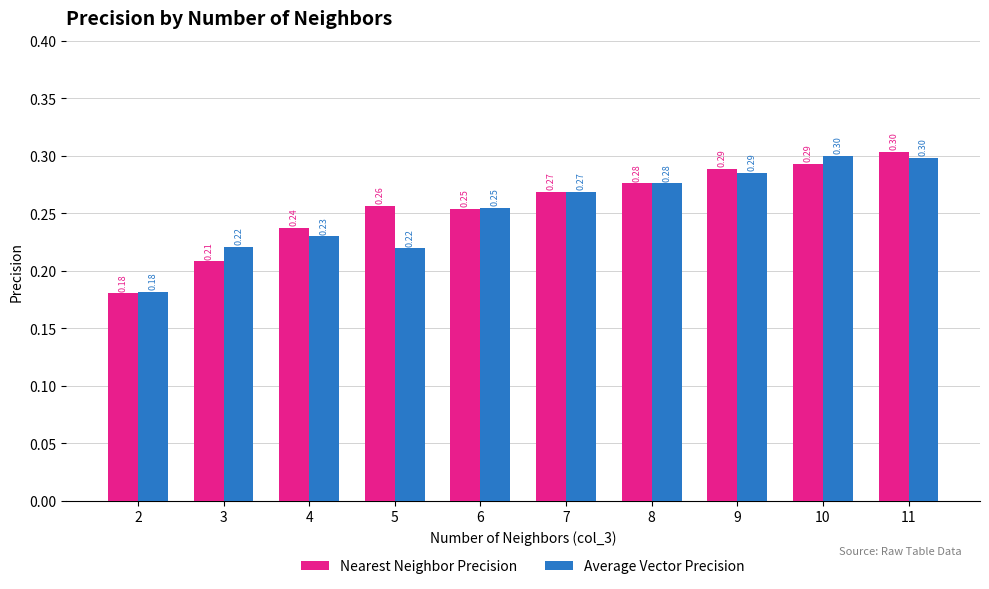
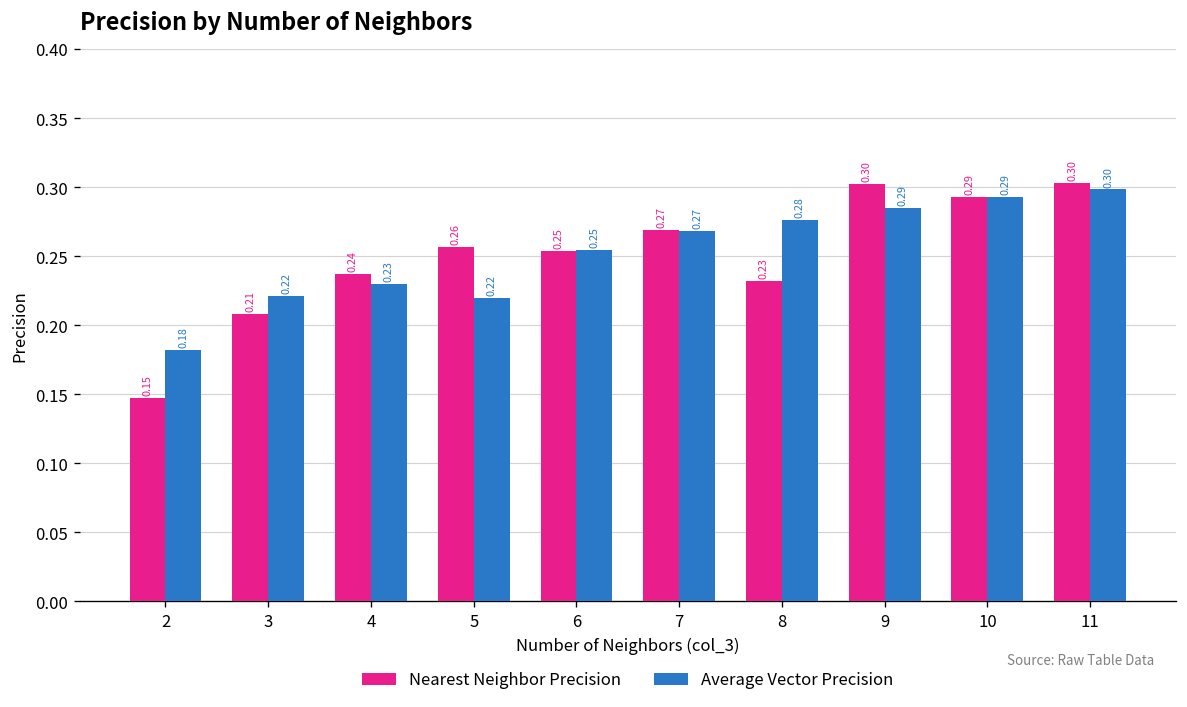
  {
    "Nearest Neighbor Precision": {
-     "2": 0.18,
+     "2": 0.15,
      "3": 0.21,
      "4": 0.24,
      "5": 0.26,
      "6": 0.25,
      "7": 0.27,
-     "8": 0.28,
-     "9": 0.29,
+     "8": 0.23,
+     "9": 0.30,
      "10": 0.29,
      "11": 0.30
    },
    "Average Vector Precision": {
      "2": 0.18,
      "3": 0.22,
      "4": 0.23,
      "5": 0.22,
      "6": 0.25,
      "7": 0.27,
      "8": 0.28,
      "9": 0.29,
-     "10": 0.30,
+     "10": 0.29,
      "11": 0.30
    }
  }
